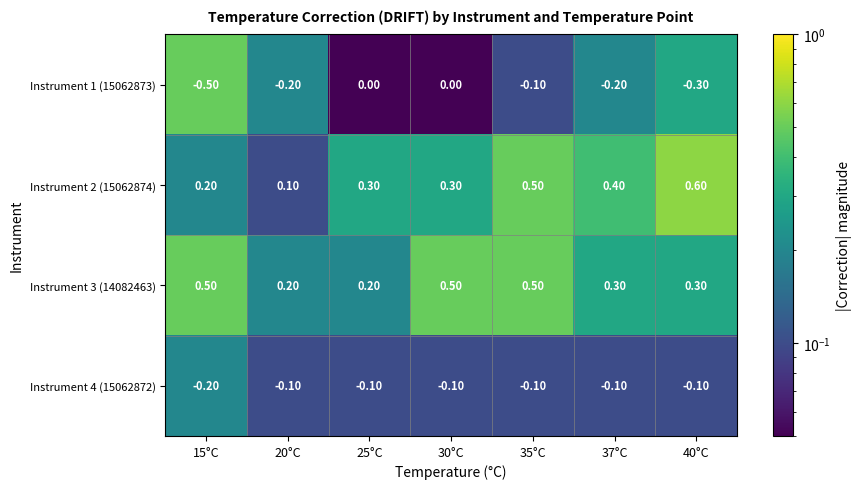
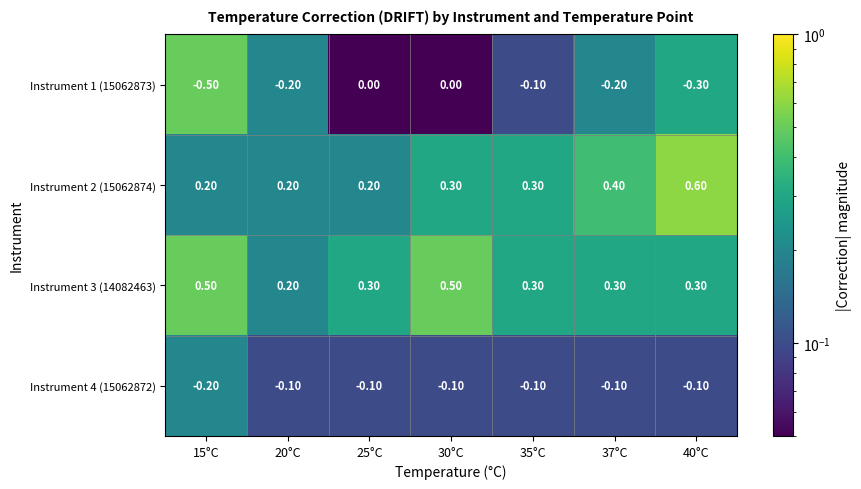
  {
    "Instrument 1 (15062873)": {
      "15°C": -0.50,
      "20°C": -0.20,
      "25°C": 0.00,
      "30°C": 0.00,
      "35°C": -0.10,
      "37°C": -0.20,
      "40°C": -0.30
    },
    "Instrument 2 (15062874)": {
      "15°C": 0.20,
-     "20°C": 0.10,
-     "25°C": 0.30,
+     "20°C": 0.20,
+     "25°C": 0.20,
      "30°C": 0.30,
-     "35°C": 0.50,
+     "35°C": 0.30,
      "37°C": 0.40,
      "40°C": 0.60
    },
    "Instrument 3 (14082463)": {
      "15°C": 0.50,
      "20°C": 0.20,
-     "25°C": 0.20,
+     "25°C": 0.30,
      "30°C": 0.50,
-     "35°C": 0.50,
+     "35°C": 0.30,
      "37°C": 0.30,
      "40°C": 0.30
    },
    "Instrument 4 (15062872)": {
      "15°C": -0.20,
      "20°C": -0.10,
      "25°C": -0.10,
      "30°C": -0.10,
      "35°C": -0.10,
      "37°C": -0.10,
      "40°C": -0.10
    }
  }
